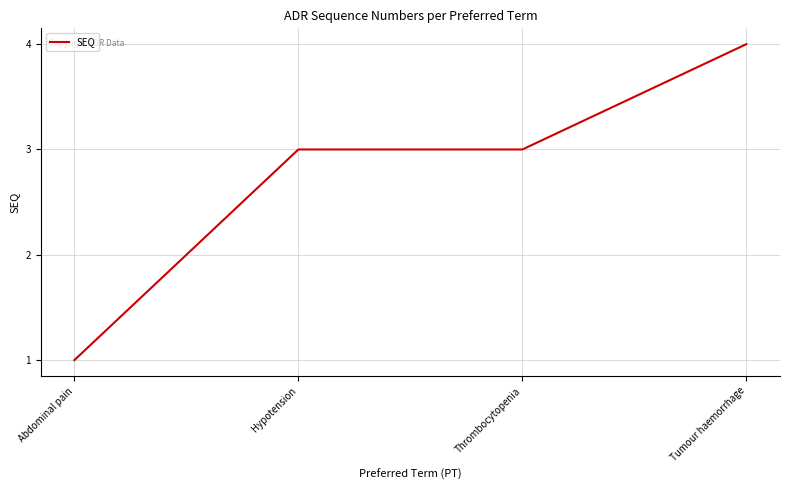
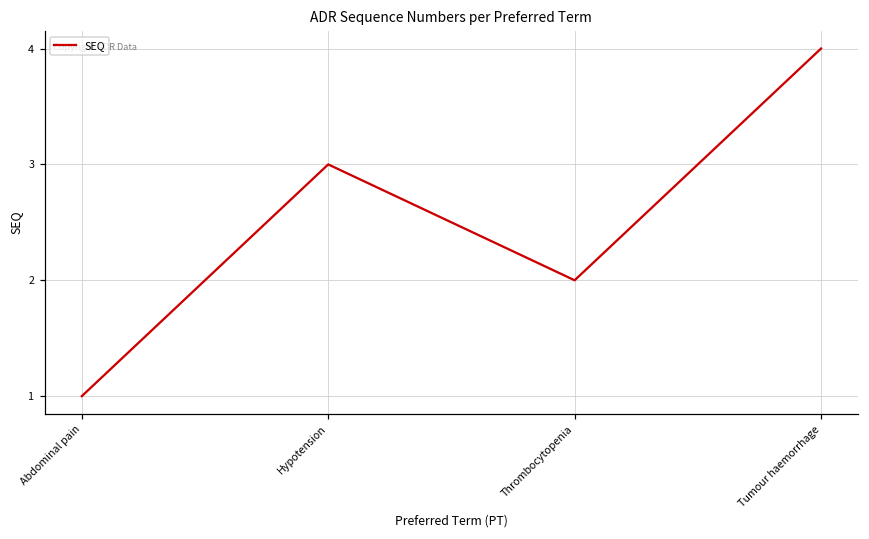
  {
    "Abdominal pain": 1,
    "Hypotension": 3,
-   "Thrombocytopenia": 3,
+   "Thrombocytopenia": 2,
    "Tumour haemorrhage": 4
  }
